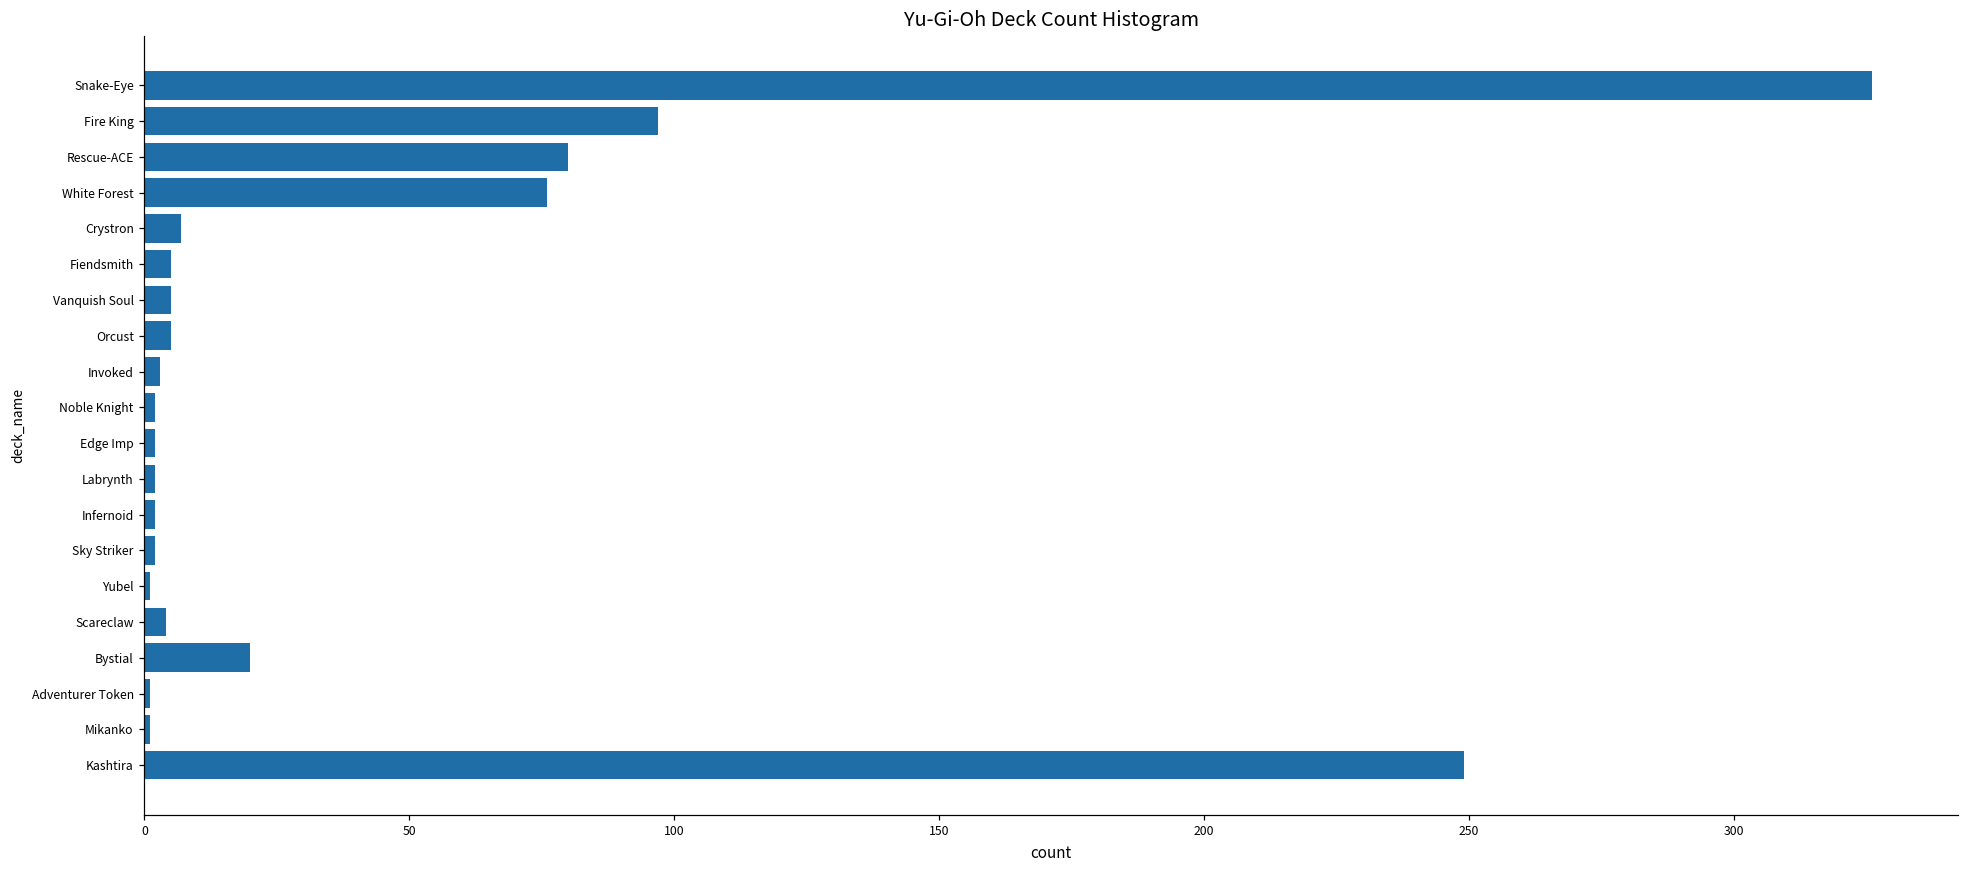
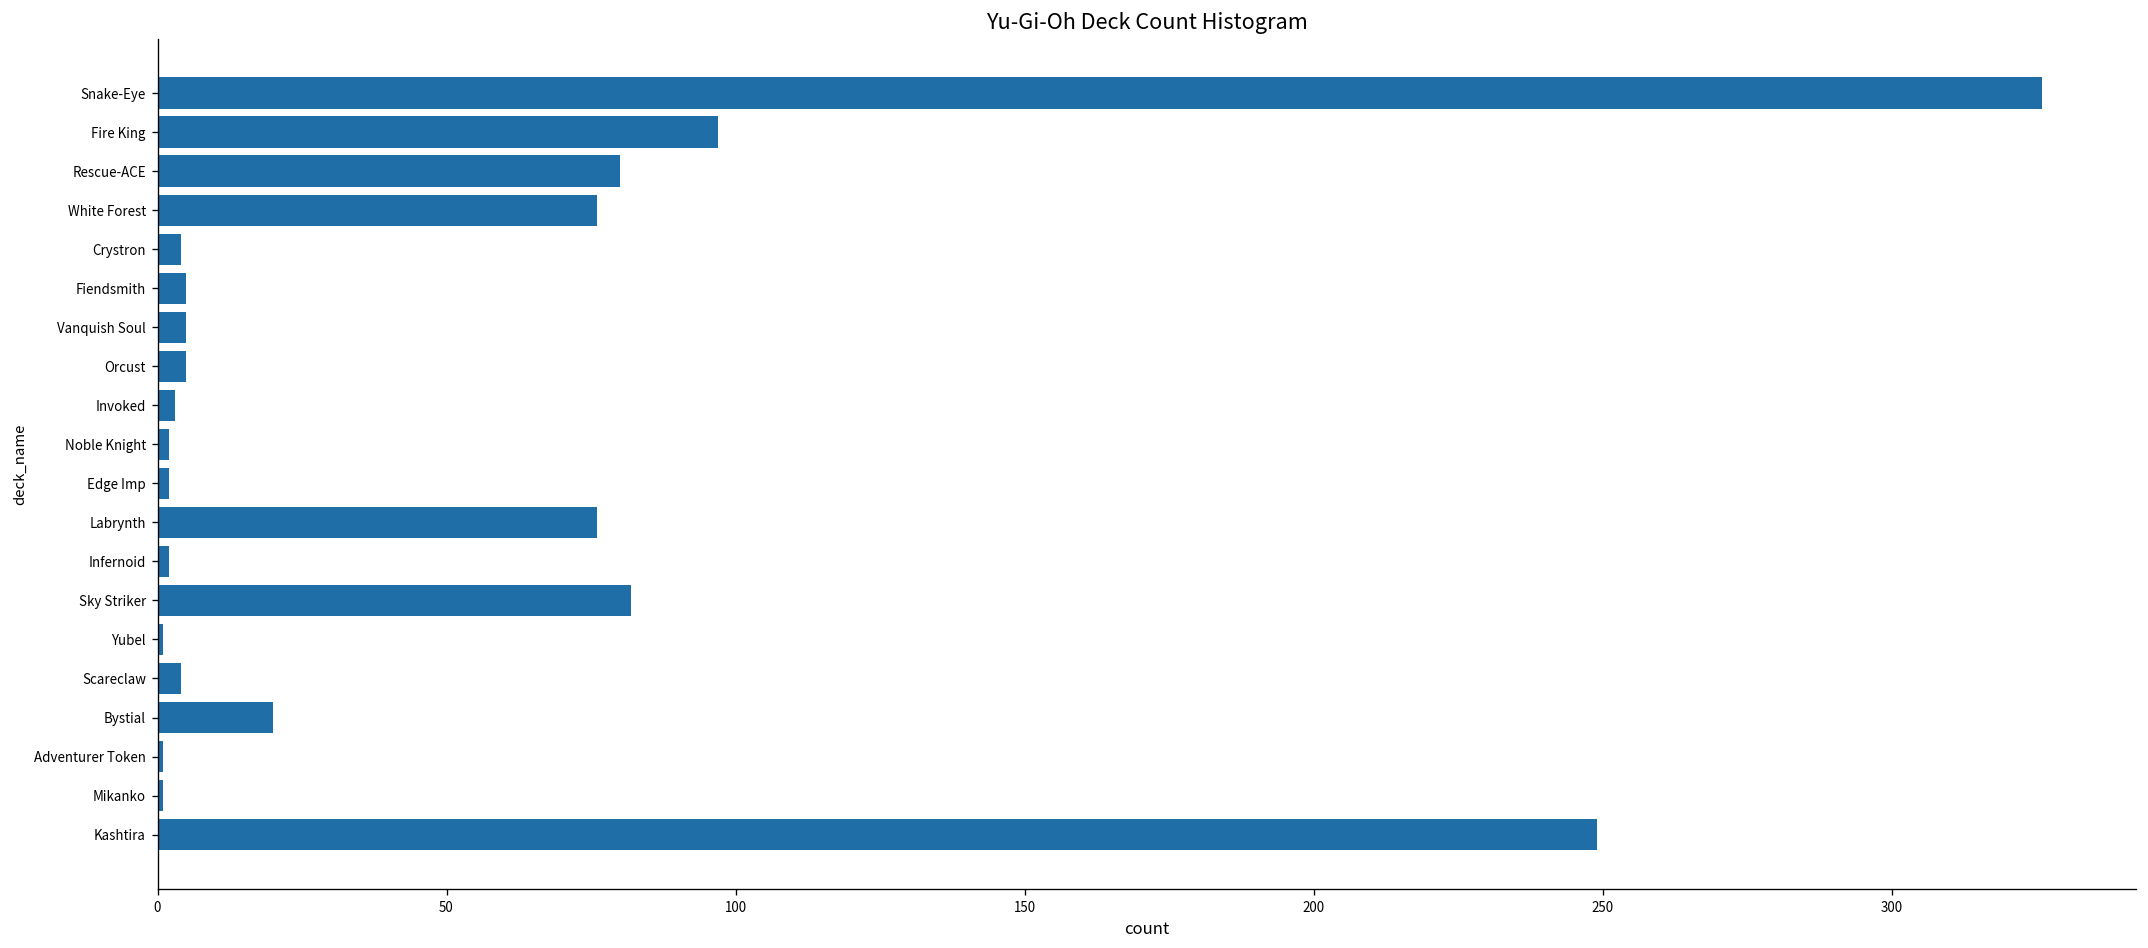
  {
    "Snake-Eye": 326,
    "Fire King": 97,
    "Rescue-ACE": 80,
    "White Forest": 76,
-   "Crystron": 7,
+   "Crystron": 4,
    "Fiendsmith": 5,
    "Vanquish Soul": 5,
    "Orcust": 5,
    "Invoked": 3,
    "Noble Knight": 2,
    "Edge Imp": 2,
-   "Labrynth": 2,
+   "Labrynth": 76,
    "Infernoid": 2,
-   "Sky Striker": 2,
+   "Sky Striker": 82,
    "Yubel": 1,
    "Scareclaw": 4,
    "Bystial": 20,
    "Adventurer Token": 1,
    "Mikanko": 1,
    "Kashtira": 249
  }
